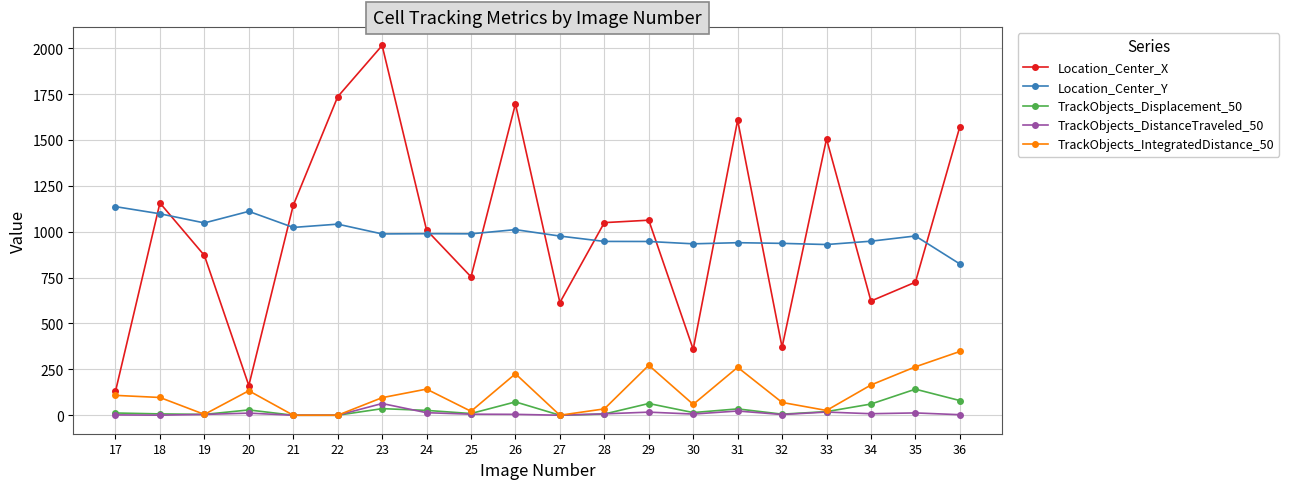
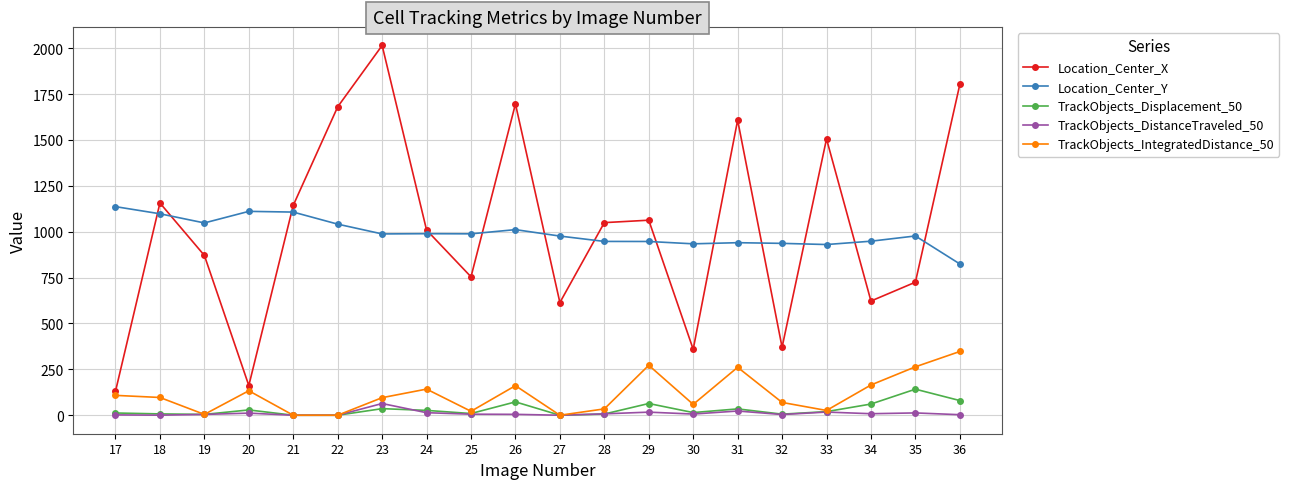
  {
    "Location_Center_X": {
      "17": 130,
      "18": 1160,
      "19": 870,
      "20": 160,
      "21": 1140,
-     "22": 1740,
+     "22": 1680,
      "23": 2010,
      "24": 1010,
      "25": 750,
      "26": 1700,
      "27": 610,
      "28": 1050,
      "29": 1060,
      "30": 360,
      "31": 1610,
      "32": 370,
      "33": 1510,
      "34": 620,
      "35": 720,
-     "36": 1570
+     "36": 1800
    },
    "Location_Center_Y": {
      "17": 1140,
      "18": 1100,
      "19": 1050,
      "20": 1110,
-     "21": 1020,
+     "21": 1110,
      "22": 1040,
      "23": 990,
      "24": 990,
      "25": 990,
      "26": 1010,
      "27": 980,
      "28": 950,
      "29": 950,
      "30": 930,
      "31": 940,
      "32": 940,
      "33": 930,
      "34": 950,
      "35": 980,
      "36": 820
    },
    "TrackObjects_Displacement_50": {
      "20": 30,
      "23": 40,
      "26": 70,
      "29": 60,
      "34": 60,
      "35": 140,
      "36": 80
    },
    "TrackObjects_DistanceTraveled_50": {
      "20": 10,
      "23": 60,
      "26": 0,
      "29": 20,
      "34": 10,
      "35": 10,
      "36": 0
    },
    "TrackObjects_IntegratedDistance_50": {
      "17": 110,
      "18": 100,
      "20": 130,
      "23": 100,
      "24": 140,
-     "26": 230,
+     "26": 160,
      "28": 30,
      "29": 270,
      "30": 60,
      "31": 260,
      "32": 70,
      "34": 160,
      "35": 260,
      "36": 350
    }
  }
